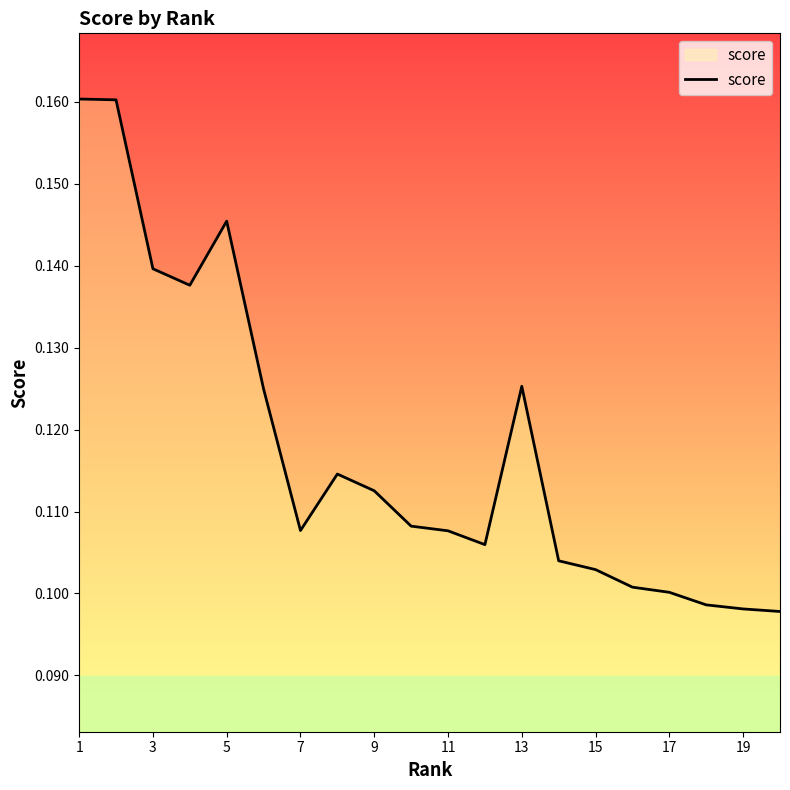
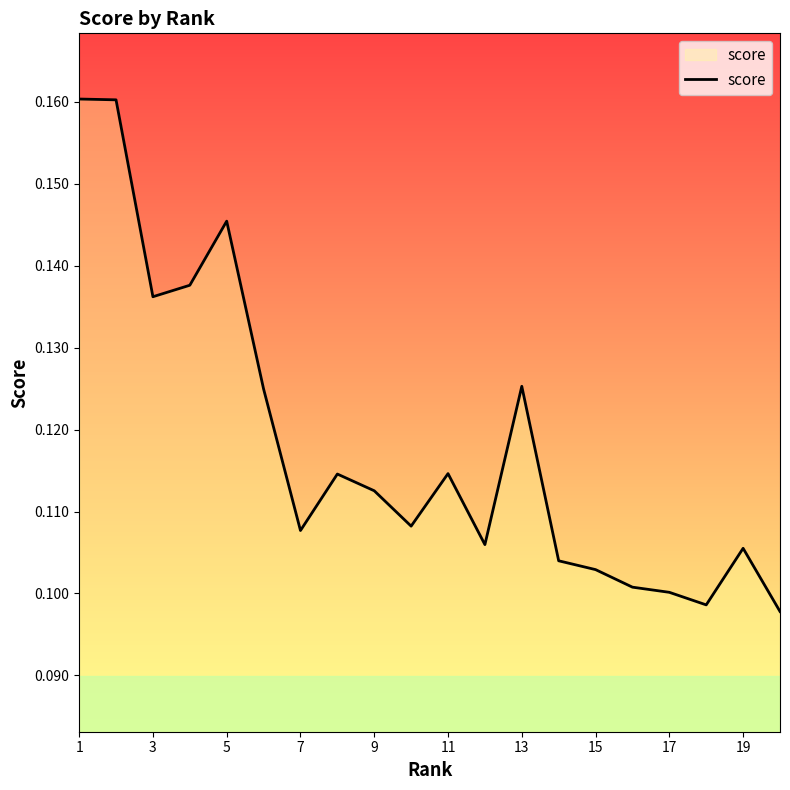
  {
    "1": 0.160,
-   "3": 0.140,
+   "3": 0.136,
    "5": 0.145,
    "7": 0.108,
    "9": 0.113,
-   "11": 0.108,
+   "11": 0.115,
    "13": 0.125,
    "15": 0.103,
    "17": 0.100,
-   "19": 0.098
+   "19": 0.106
  }
